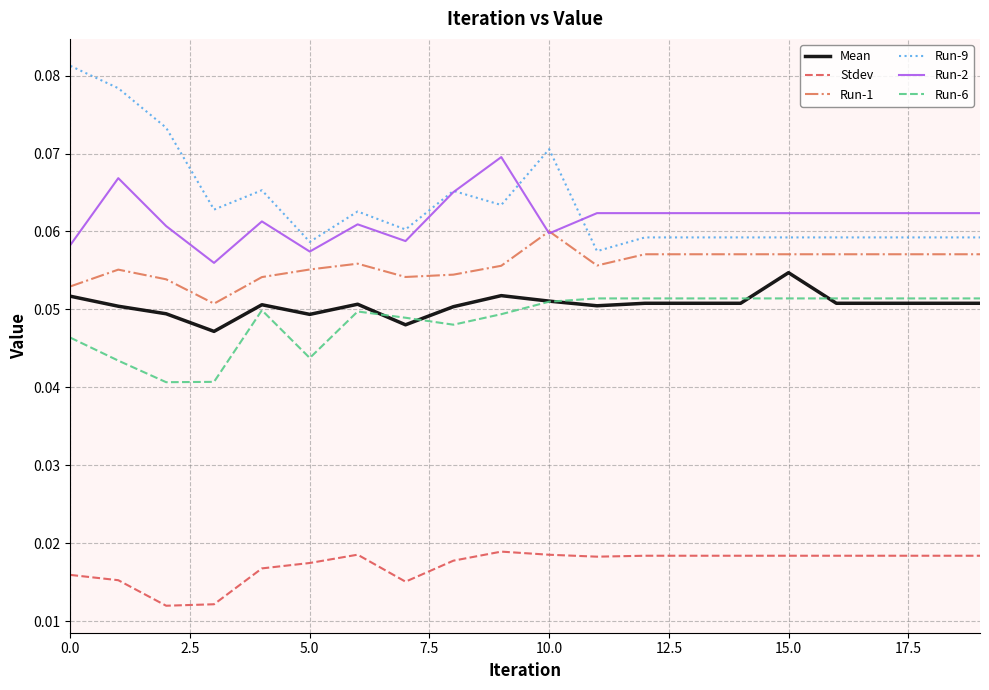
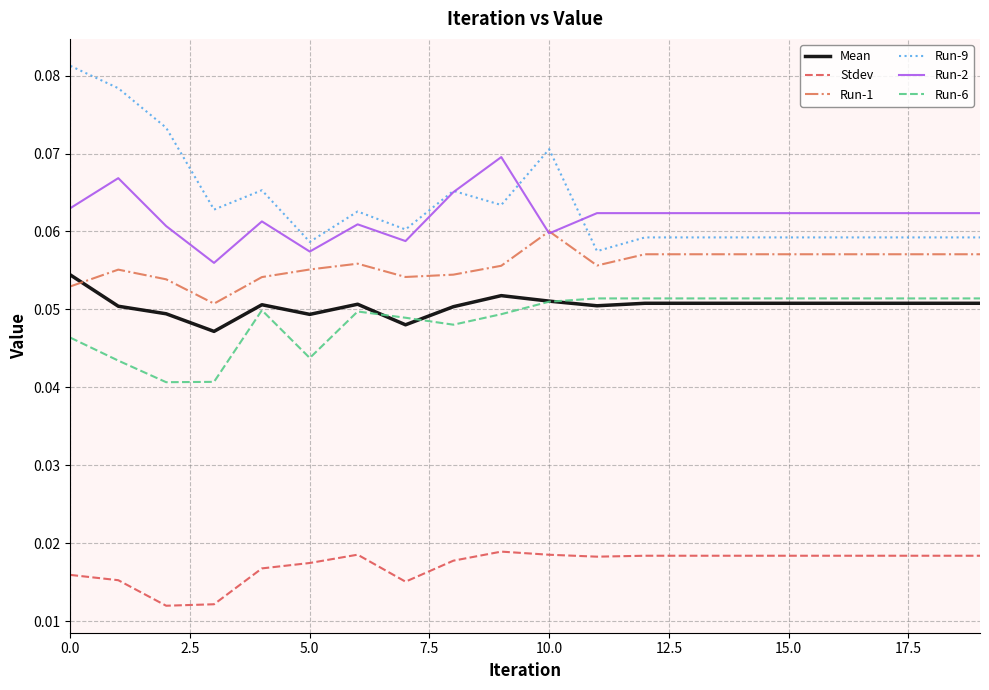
  {
    "Mean": {
-     "0.0": 0.052,
+     "0.0": 0.054,
      "5.0": 0.049,
-     "15.0": 0.055
+     "15.0": 0.051
    },
    "Run-9": {
      "0.0": 0.081,
      "5.0": 0.059,
      "10.0": 0.071,
      "15.0": 0.059
    },
    "Run-2": {
-     "0.0": 0.058,
+     "0.0": 0.063,
      "5.0": 0.057,
      "15.0": 0.062
    },
    "Run-6": {
      "0.0": 0.046,
      "5.0": 0.044,
      "15.0": 0.051
    }
  }
